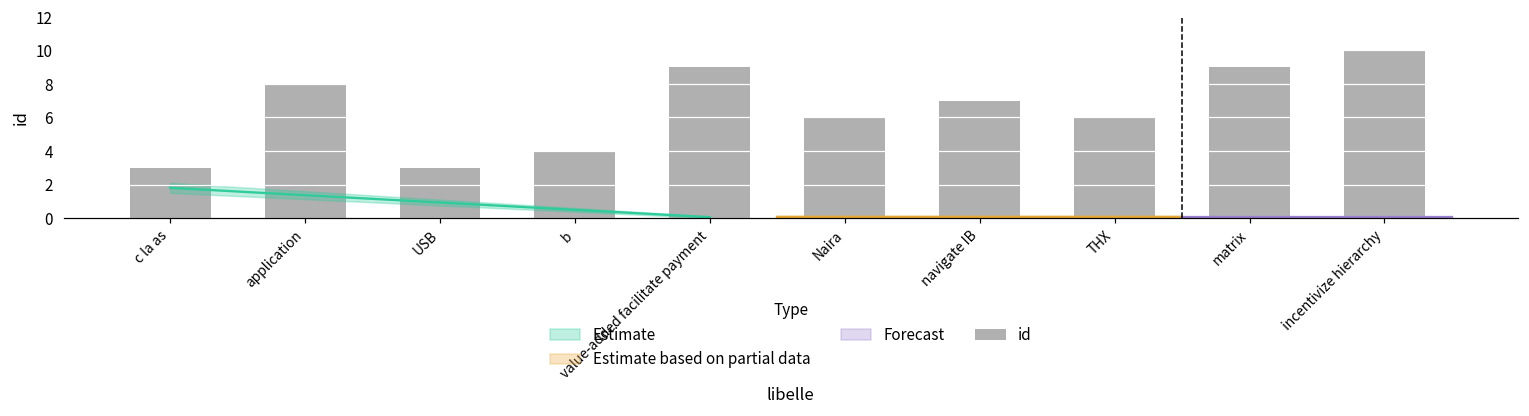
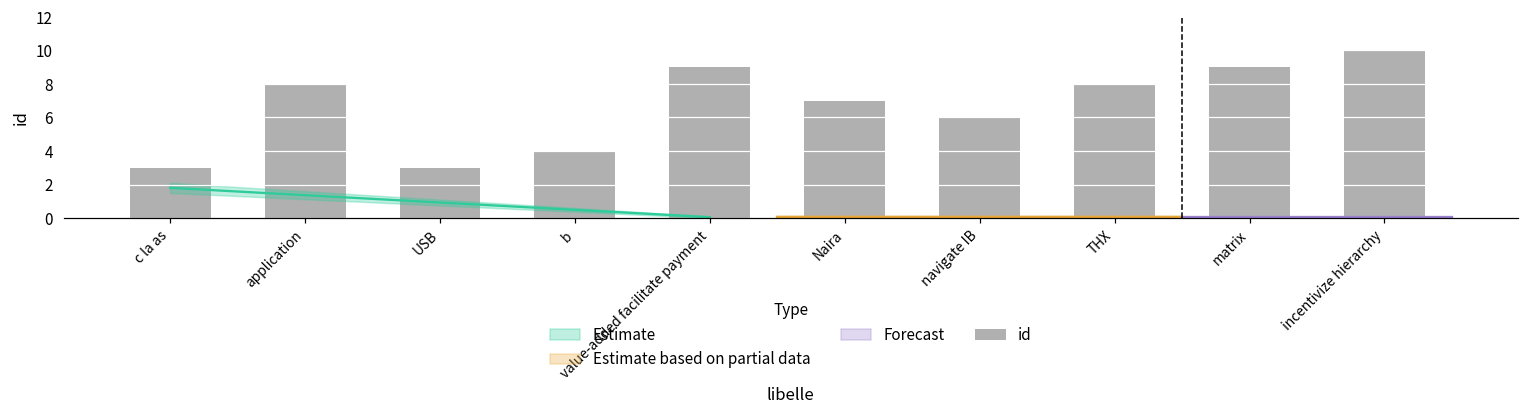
  {
    "id": {
      "c la as": 3,
      "application": 8,
      "USB": 3,
      "b": 4,
      "value-added facilitate payment": 9,
-     "Naira": 6,
-     "navigate IB": 7,
-     "THX": 6,
+     "Naira": 7,
+     "navigate IB": 6,
+     "THX": 8,
      "matrix": 9,
      "incentivize hierarchy": 10
    }
  }
